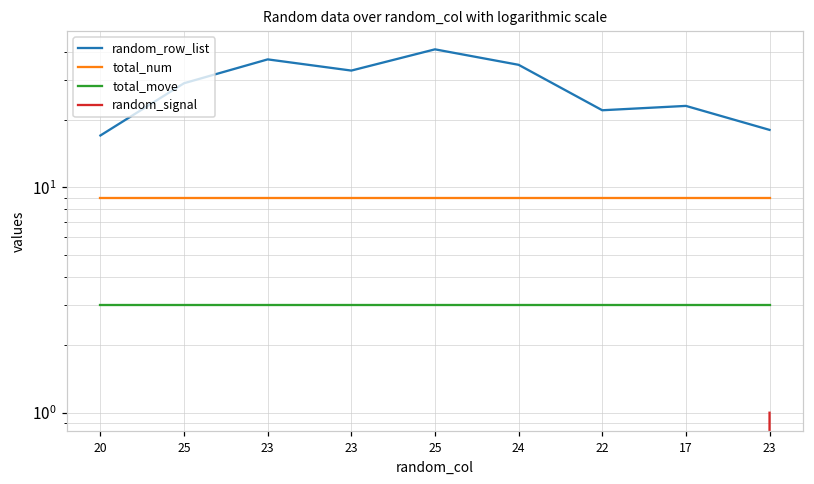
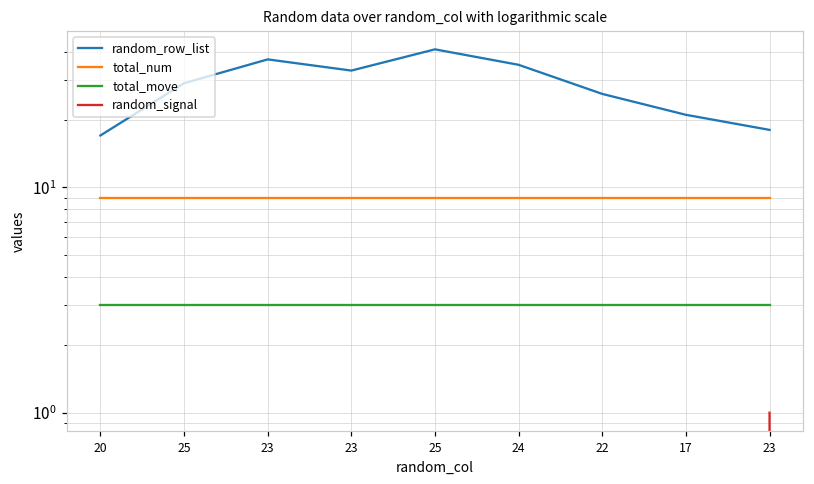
  {
    "random_row_list": {
      "20": 17,
      "24": 35,
-     "22": 22,
-     "17": 23
+     "22": 26,
+     "17": 21
    },
    "total_num": {
      "20": 9,
      "24": 9,
      "22": 9,
      "17": 9
    },
    "total_move": {
      "20": 3,
      "24": 3,
      "22": 3,
      "17": 3
    }
  }
